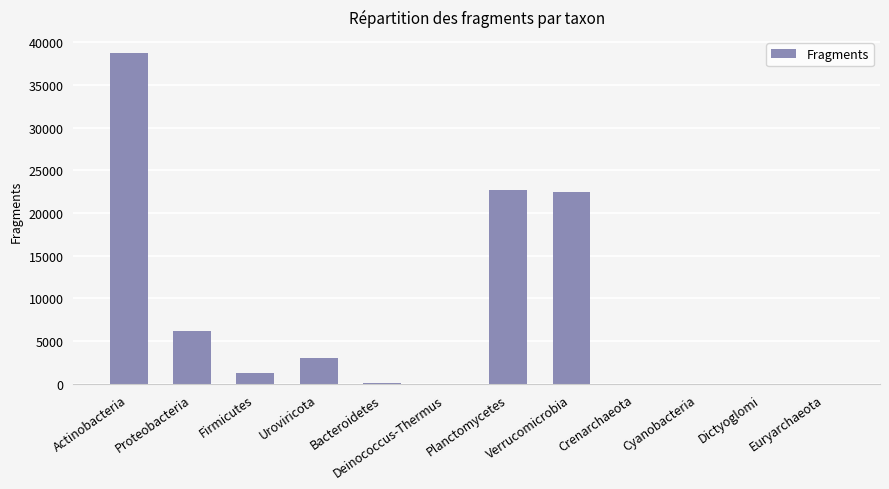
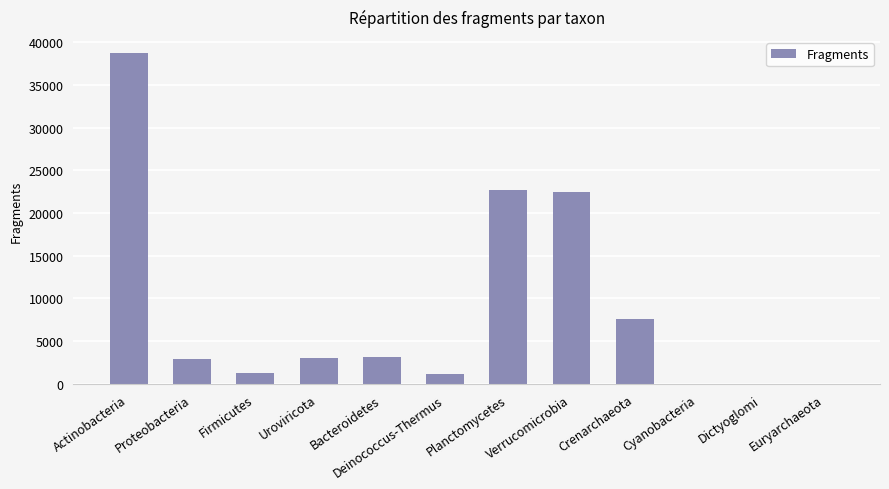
  {
    "Actinobacteria": 39000,
-   "Proteobacteria": 6000,
+   "Proteobacteria": 3000,
    "Firmicutes": 1000,
    "Uroviricota": 3000,
-   "Bacteroidetes": 0,
-   "Deinococcus-Thermus": 0,
+   "Bacteroidetes": 3000,
+   "Deinococcus-Thermus": 1000,
    "Planctomycetes": 23000,
    "Verrucomicrobia": 22000,
-   "Crenarchaeota": 0
+   "Crenarchaeota": 8000
  }
